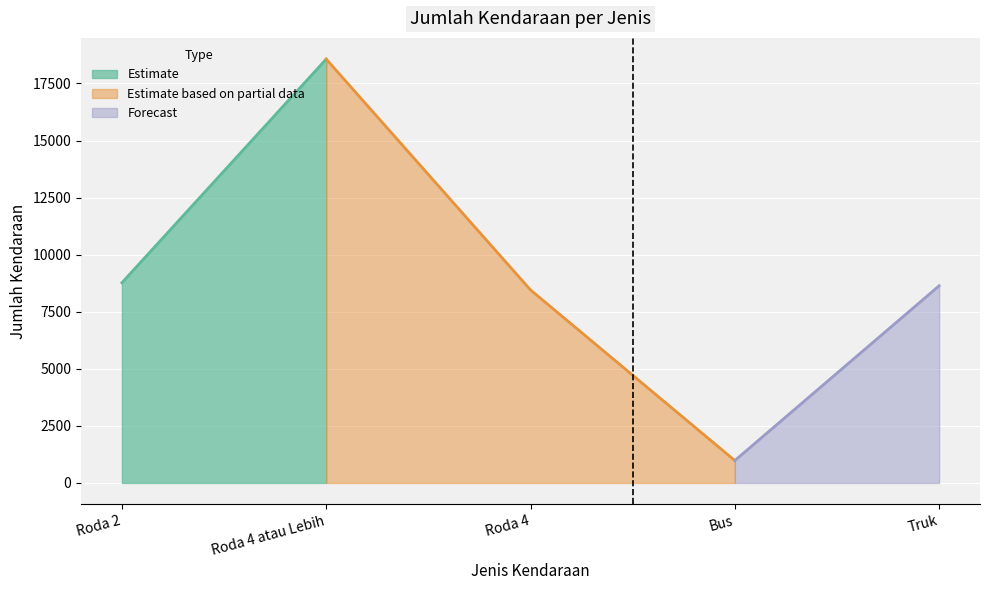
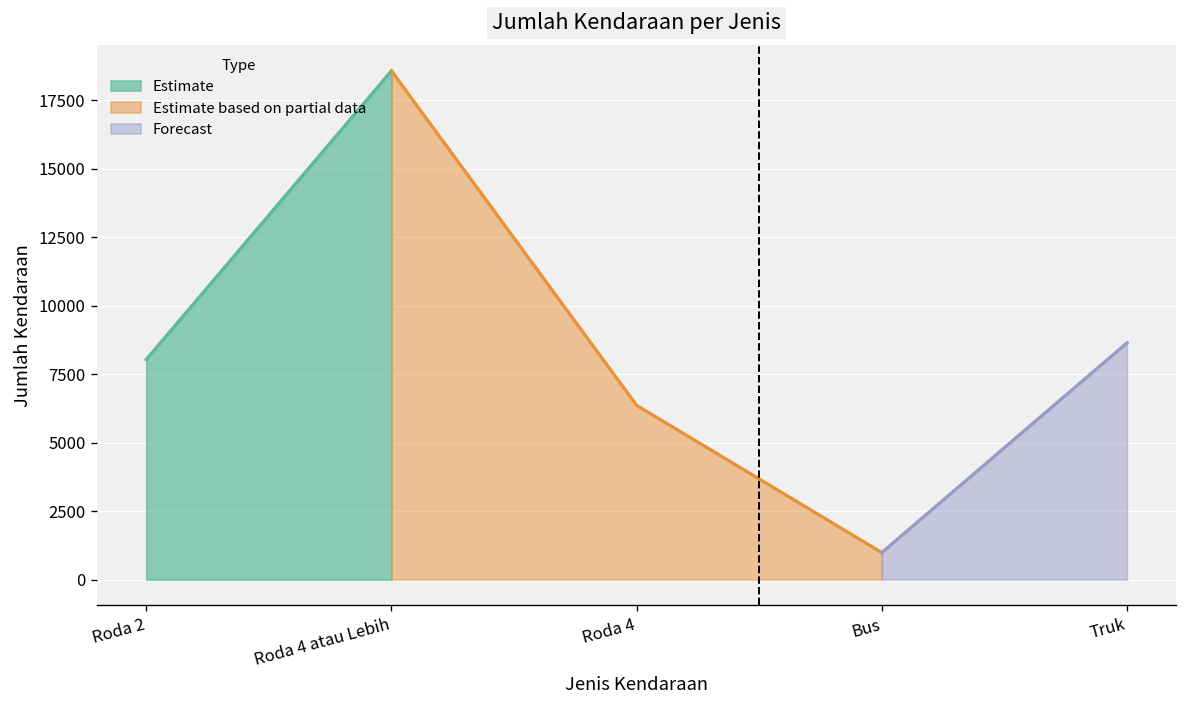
  {
    "Estimate": {
-     "Roda 2": 8800
+     "Roda 2": 8000
    },
    "Estimate based on partial data": {
-     "Roda 4": 8500
+     "Roda 4": 6400
    },
    "Forecast": {
      "Truk": 8600
    }
  }
